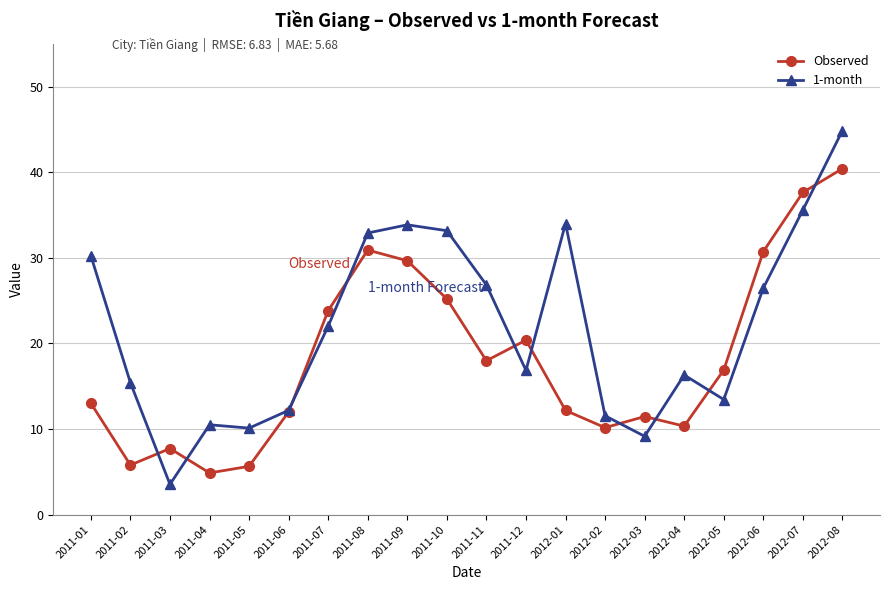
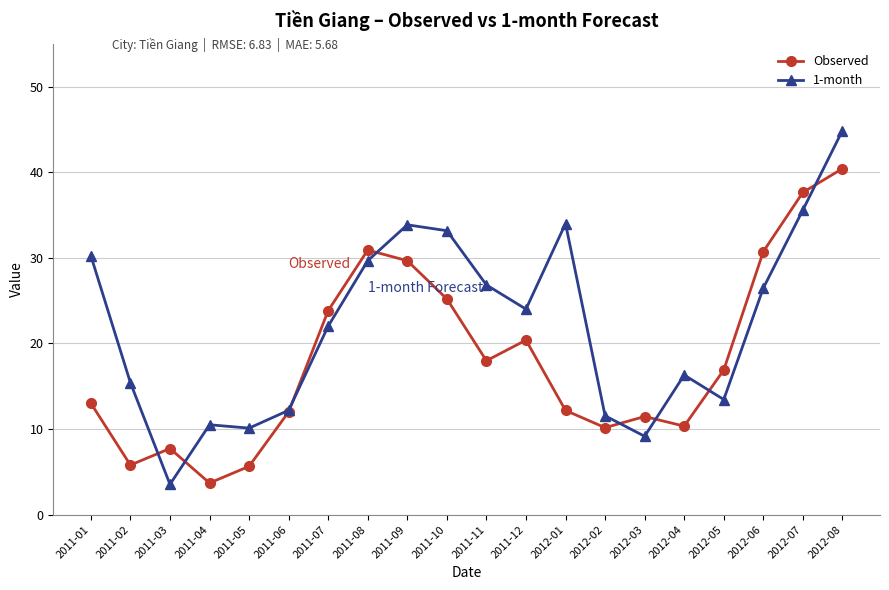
  {
    "Observed": {
      "2011-01": 13,
      "2011-02": 6,
      "2011-03": 8,
-     "2011-04": 5,
+     "2011-04": 4,
      "2011-05": 6,
      "2011-07": 24,
      "2011-08": 31,
      "2011-09": 30,
      "2011-11": 18,
      "2011-12": 20,
      "2012-01": 12,
      "2012-02": 10,
      "2012-03": 11,
      "2012-04": 10,
      "2012-05": 17,
      "2012-06": 31,
      "2012-07": 38,
      "2012-08": 40
    },
    "1-month": {
      "2011-01": 30,
      "2011-02": 15,
      "2011-03": 4,
      "2011-04": 10,
      "2011-05": 10,
      "2011-07": 22,
-     "2011-08": 33,
+     "2011-08": 30,
      "2011-09": 34,
      "2011-10": 33,
-     "2011-12": 17,
+     "2011-12": 24,
      "2012-01": 34,
      "2012-02": 12,
      "2012-03": 9,
      "2012-04": 16,
      "2012-05": 13,
      "2012-06": 26,
      "2012-07": 36,
      "2012-08": 45
    }
  }
